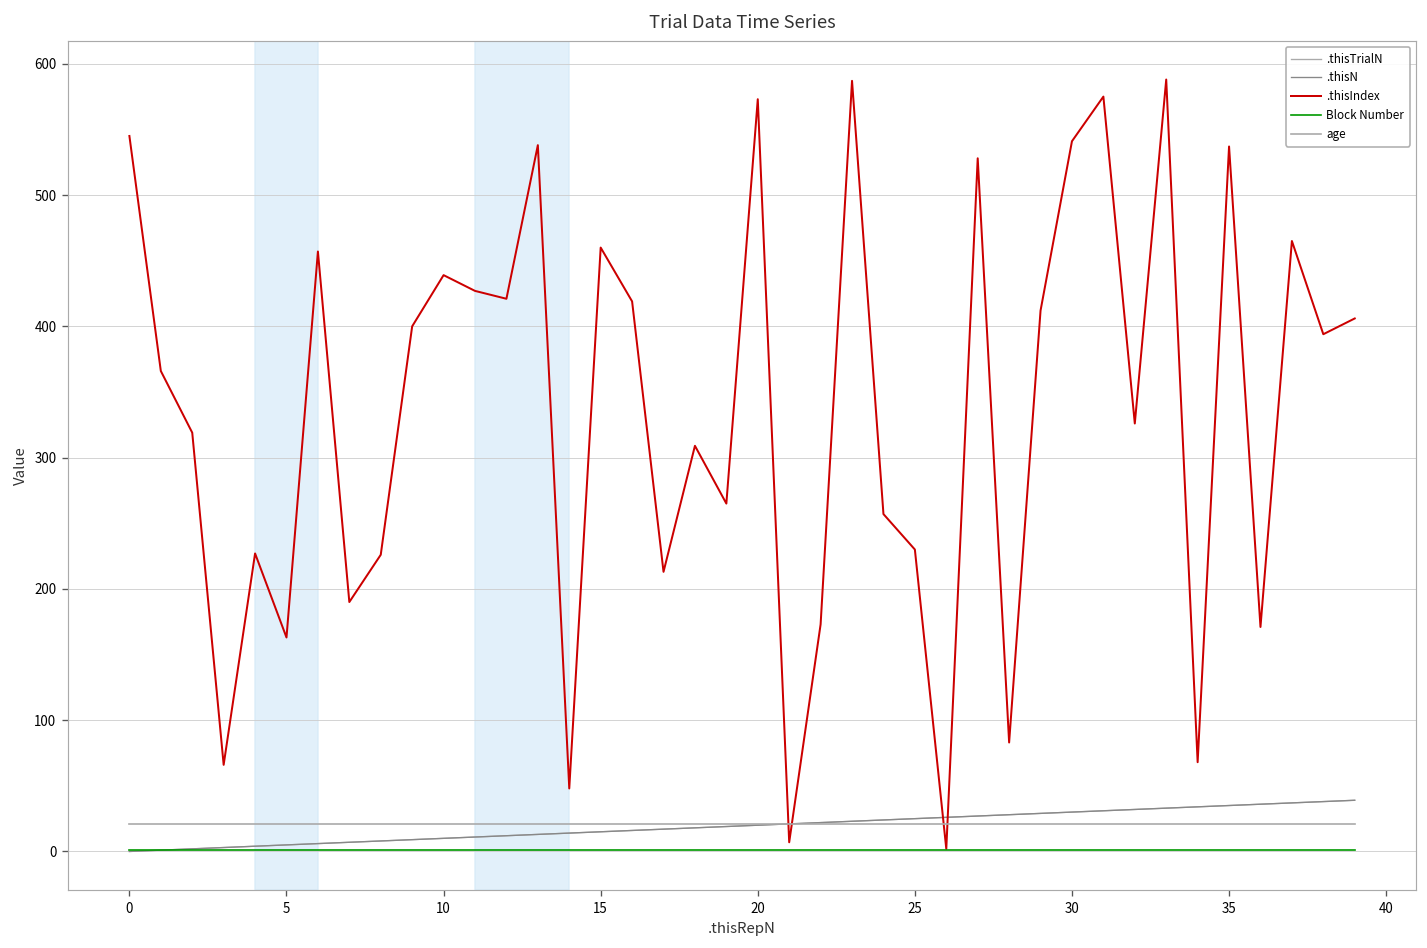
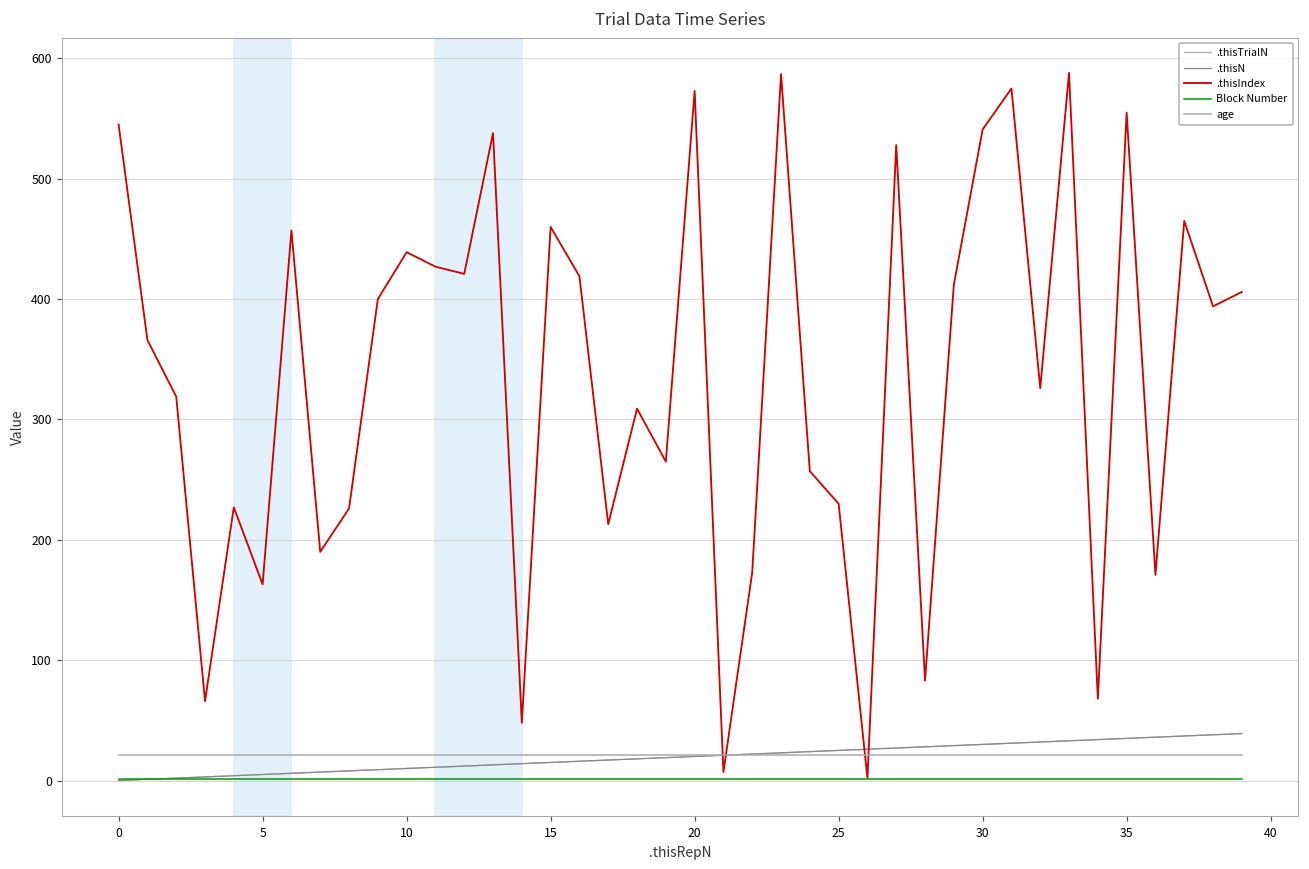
  {
    ".thisIndex": {
      "0": 545,
      "5": 163,
      "10": 439,
      "15": 460,
      "20": 573,
      "25": 230,
      "30": 541,
-     "35": 537
+     "35": 555
    },
    "Block Number": {
      "5": 1,
      "10": 1,
      "15": 1,
      "20": 1,
      "25": 1,
      "30": 1,
      "35": 1
    }
  }
